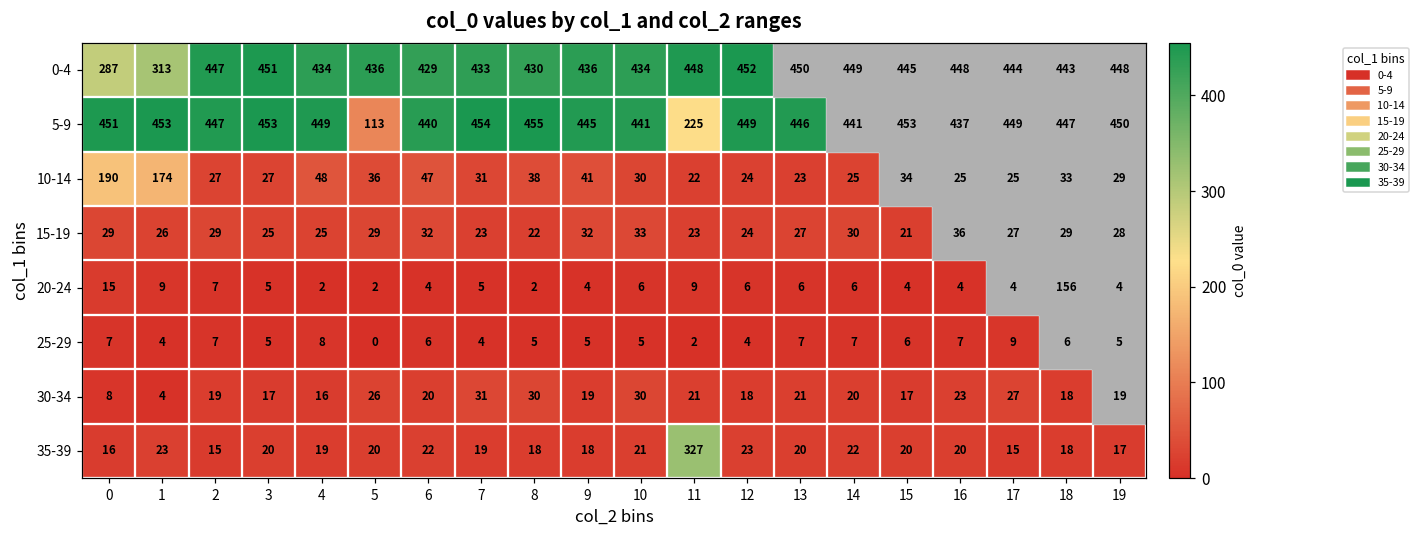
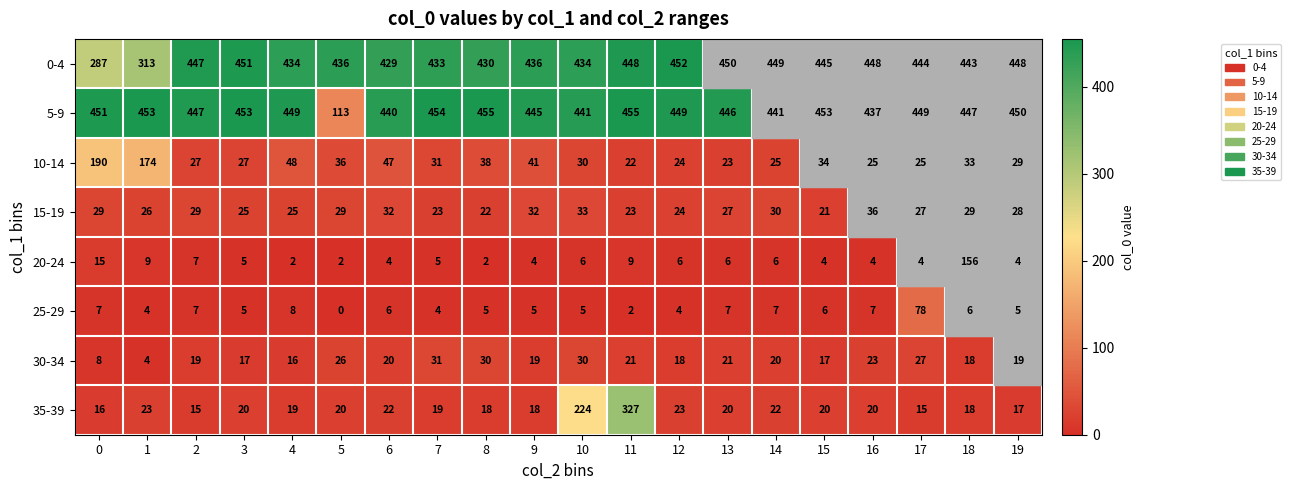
  {
    "0-4": {
      "0": 287,
      "1": 313,
      "2": 447,
      "3": 451,
      "4": 434,
      "5": 436,
      "6": 429,
      "7": 433,
      "8": 430,
      "9": 436,
      "10": 434,
      "11": 448,
      "12": 452
    },
    "5-9": {
      "0": 451,
      "1": 453,
      "2": 447,
      "3": 453,
      "4": 449,
      "5": 113,
      "6": 440,
      "7": 454,
      "8": 455,
      "9": 445,
      "10": 441,
-     "11": 225,
+     "11": 455,
      "12": 449,
      "13": 446
    },
    "10-14": {
      "0": 190,
      "1": 174,
      "2": 27,
      "3": 27,
      "4": 48,
      "5": 36,
      "6": 47,
      "7": 31,
      "8": 38,
      "9": 41,
      "10": 30,
      "11": 22,
      "12": 24,
      "13": 23,
      "14": 25
    },
    "15-19": {
      "0": 29,
      "1": 26,
      "2": 29,
      "3": 25,
      "4": 25,
      "5": 29,
      "6": 32,
      "7": 23,
      "8": 22,
      "9": 32,
      "10": 33,
      "11": 23,
      "12": 24,
      "13": 27,
      "14": 30,
      "15": 21
    },
    "20-24": {
      "0": 15,
      "1": 9,
      "2": 7,
      "3": 5,
      "4": 2,
      "5": 2,
      "6": 4,
      "7": 5,
      "8": 2,
      "9": 4,
      "10": 6,
      "11": 9,
      "12": 6,
      "13": 6,
      "14": 6,
      "15": 4,
      "16": 4
    },
    "25-29": {
      "0": 7,
      "1": 4,
      "2": 7,
      "3": 5,
      "4": 8,
      "5": 0,
      "6": 6,
      "7": 4,
      "8": 5,
      "9": 5,
      "10": 5,
      "11": 2,
      "12": 4,
      "13": 7,
      "14": 7,
      "15": 6,
      "16": 7,
-     "17": 9
+     "17": 78
    },
    "30-34": {
      "0": 8,
      "1": 4,
      "2": 19,
      "3": 17,
      "4": 16,
      "5": 26,
      "6": 20,
      "7": 31,
      "8": 30,
      "9": 19,
      "10": 30,
      "11": 21,
      "12": 18,
      "13": 21,
      "14": 20,
      "15": 17,
      "16": 23,
      "17": 27,
      "18": 18
    },
    "35-39": {
      "0": 16,
      "1": 23,
      "2": 15,
      "3": 20,
      "4": 19,
      "5": 20,
      "6": 22,
      "7": 19,
      "8": 18,
      "9": 18,
-     "10": 21,
+     "10": 224,
      "11": 327,
      "12": 23,
      "13": 20,
      "14": 22,
      "15": 20,
      "16": 20,
      "17": 15,
      "18": 18,
      "19": 17
    }
  }
